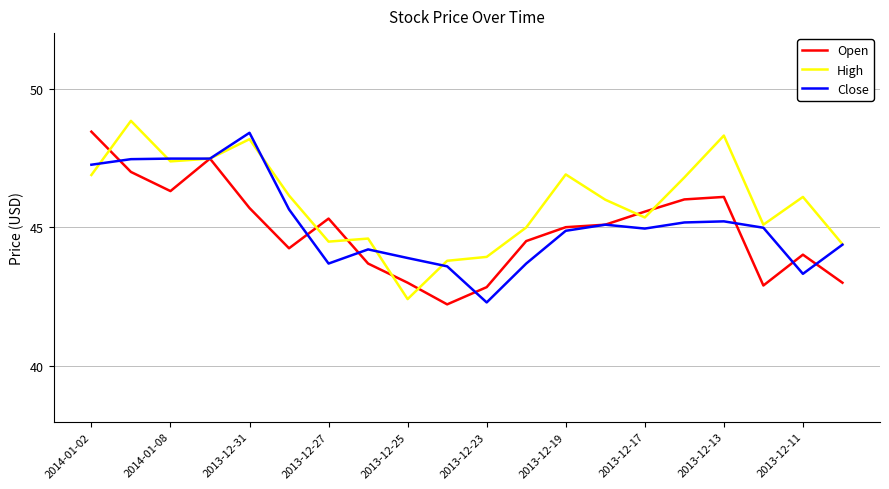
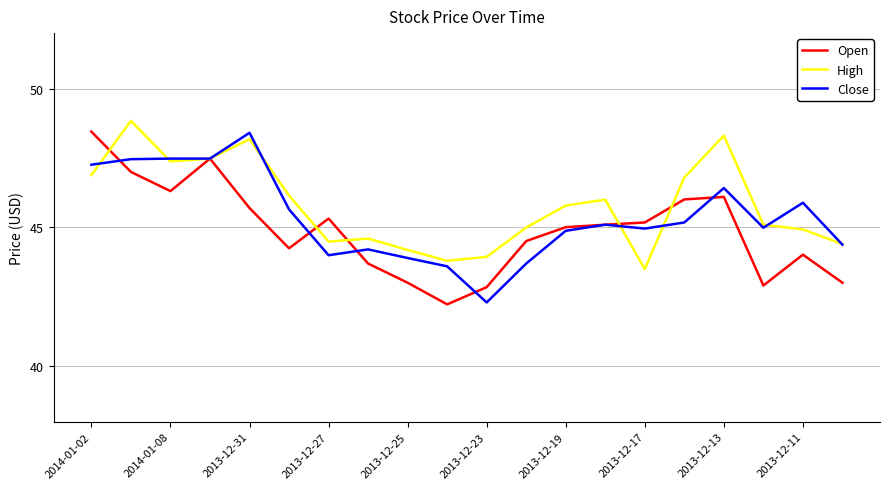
  {
    "Open": {
      "2014-01-02": 48.5,
      "2014-01-08": 46.3,
      "2013-12-31": 45.7,
      "2013-12-27": 45.3,
      "2013-12-25": 43.0,
      "2013-12-23": 42.9,
      "2013-12-19": 45.0,
-     "2013-12-17": 45.6,
+     "2013-12-17": 45.2,
      "2013-12-13": 46.1,
      "2013-12-11": 44.0
    },
    "High": {
      "2014-01-02": 46.9,
      "2014-01-08": 47.4,
      "2013-12-31": 48.2,
      "2013-12-27": 44.5,
-     "2013-12-25": 42.4,
+     "2013-12-25": 44.2,
      "2013-12-23": 43.9,
-     "2013-12-19": 46.9,
-     "2013-12-17": 45.4,
+     "2013-12-19": 45.8,
+     "2013-12-17": 43.5,
      "2013-12-13": 48.3,
-     "2013-12-11": 46.1
+     "2013-12-11": 44.9
    },
    "Close": {
      "2014-01-02": 47.3,
      "2014-01-08": 47.5,
      "2013-12-31": 48.4,
-     "2013-12-27": 43.7,
+     "2013-12-27": 44.0,
      "2013-12-25": 43.9,
      "2013-12-23": 42.3,
      "2013-12-19": 44.9,
      "2013-12-17": 45.0,
-     "2013-12-13": 45.2,
-     "2013-12-11": 43.3
+     "2013-12-13": 46.4,
+     "2013-12-11": 45.9
    }
  }
